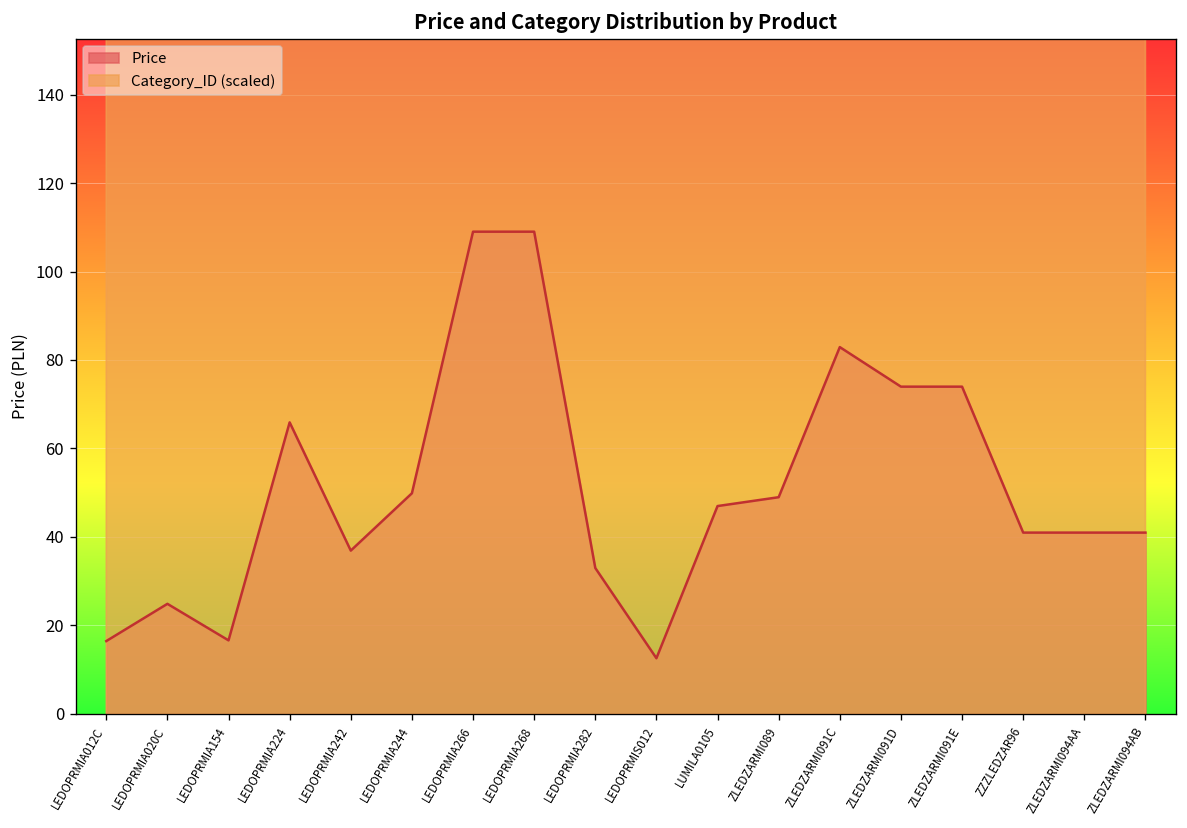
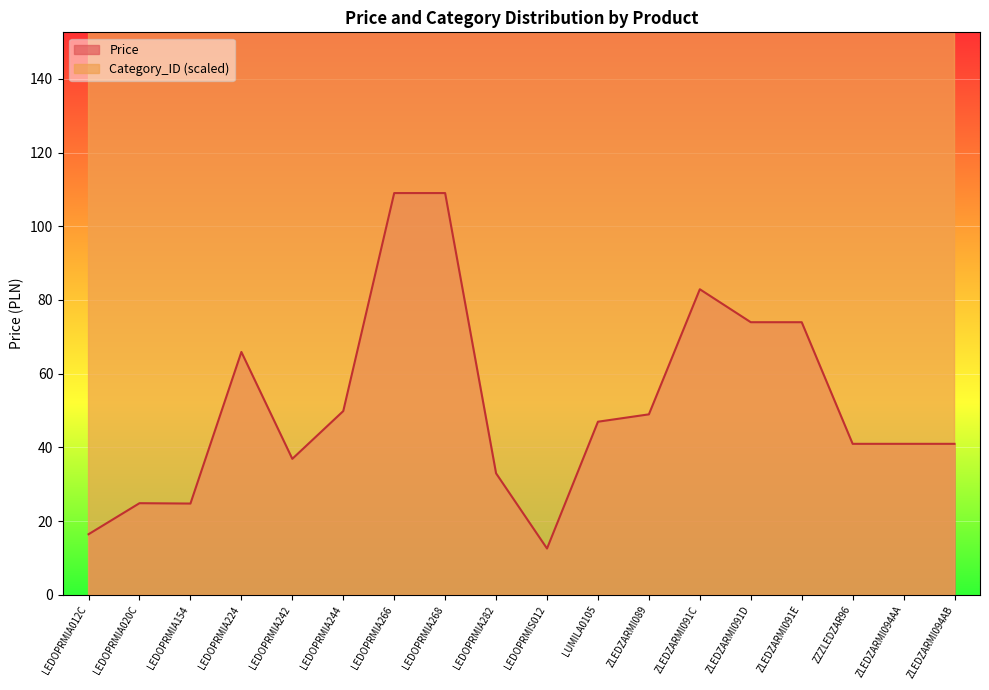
  {
    "Price": {
      "LEDOPRMIA012C": 16,
      "LEDOPRMIA020C": 25,
-     "LEDOPRMIA154": 17,
+     "LEDOPRMIA154": 25,
      "LEDOPRMIA224": 66,
      "LEDOPRMIA242": 37,
      "LEDOPRMIA244": 50,
      "LEDOPRMIA266": 109,
      "LEDOPRMIA268": 109,
      "LEDOPRMIA282": 33,
      "LEDOPRMIS012": 13,
      "LUMILA0105": 47,
      "ZLEDZARMI089": 49,
      "ZLEDZARMI091C": 83,
      "ZLEDZARMI091D": 74,
      "ZLEDZARMI091E": 74,
      "ZZZLEDZAR96": 41,
      "ZLEDZARMI094AA": 41,
      "ZLEDZARMI094AB": 41
    }
  }
